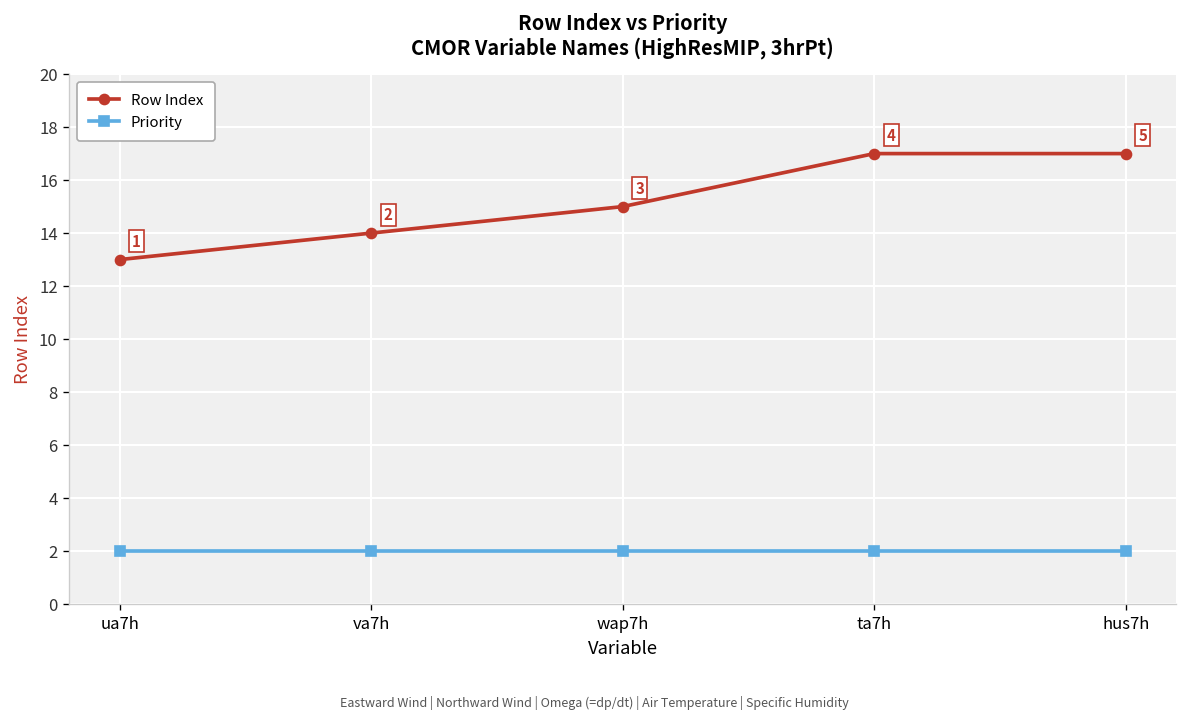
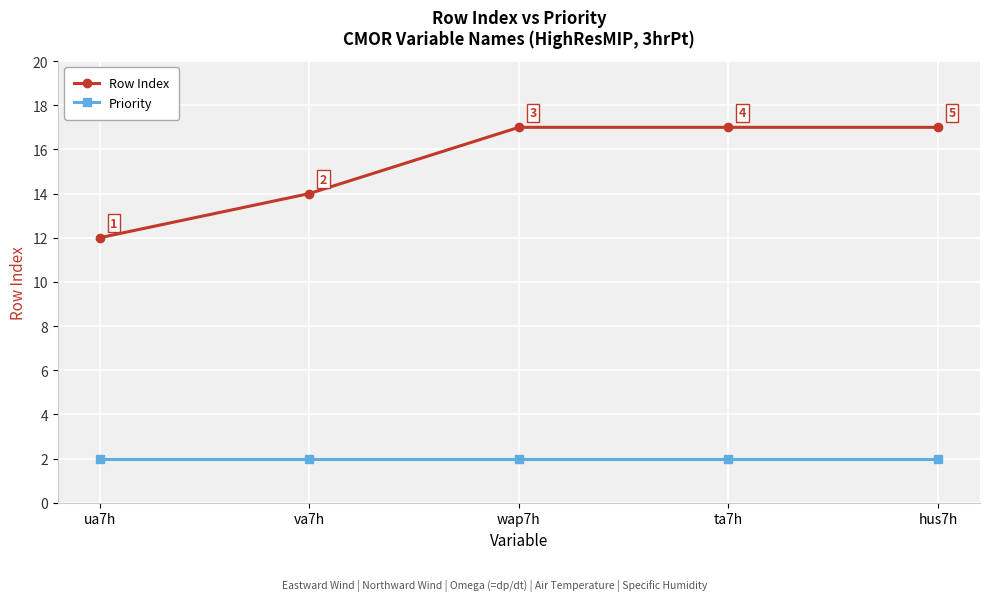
  {
    "Row Index": {
-     "ua7h": 13,
-     "wap7h": 15
+     "ua7h": 12,
+     "wap7h": 17
    },
    "Priority": {
      "ua7h": 2,
      "va7h": 2,
      "wap7h": 2,
      "ta7h": 2,
      "hus7h": 2
    }
  }
